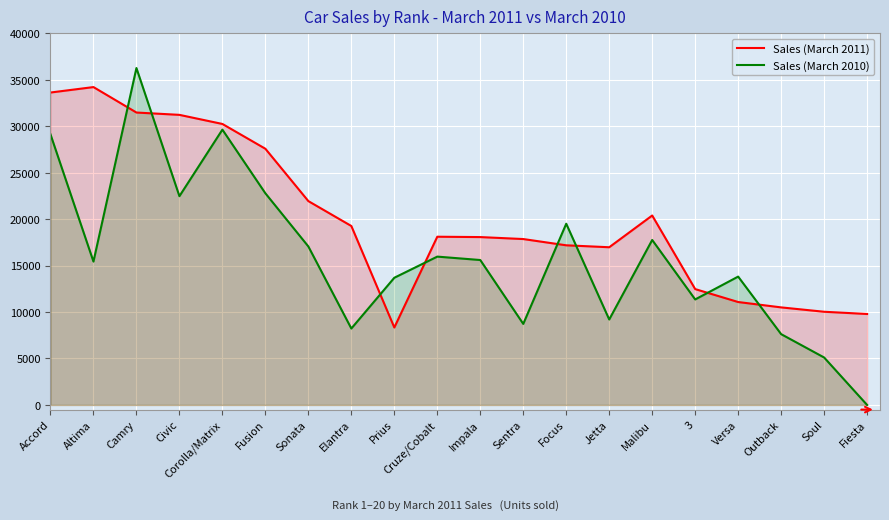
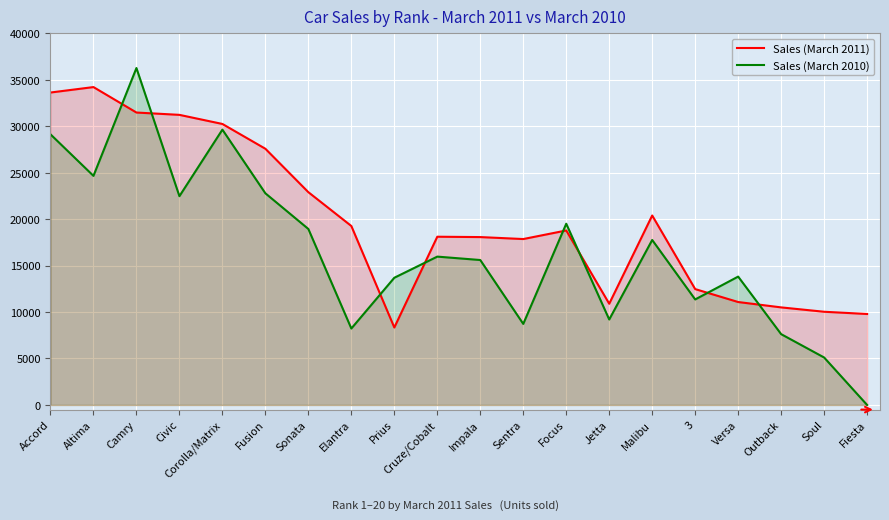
  {
    "Sales (March 2011)": {
      "Accord": 34000,
      "Altima": 34000,
      "Camry": 31000,
      "Civic": 31000,
      "Corolla/Matrix": 30000,
      "Fusion": 28000,
-     "Sonata": 22000,
+     "Sonata": 23000,
      "Elantra": 19000,
      "Prius": 8000,
      "Cruze/Cobalt": 18000,
      "Impala": 18000,
      "Sentra": 18000,
-     "Focus": 17000,
-     "Jetta": 17000,
+     "Focus": 19000,
+     "Jetta": 11000,
      "Malibu": 20000,
      "3": 12000,
      "Versa": 11000,
      "Outback": 10000,
      "Soul": 10000,
      "Fiesta": 10000
    },
    "Sales (March 2010)": {
      "Accord": 29000,
-     "Altima": 15000,
+     "Altima": 25000,
      "Camry": 36000,
      "Civic": 22000,
      "Corolla/Matrix": 30000,
      "Fusion": 23000,
-     "Sonata": 17000,
+     "Sonata": 19000,
      "Elantra": 8000,
      "Prius": 14000,
      "Cruze/Cobalt": 16000,
      "Impala": 16000,
      "Sentra": 9000,
      "Focus": 20000,
      "Jetta": 9000,
      "Malibu": 18000,
      "3": 11000,
      "Versa": 14000,
      "Outback": 8000,
      "Soul": 5000,
      "Fiesta": 0
    }
  }
